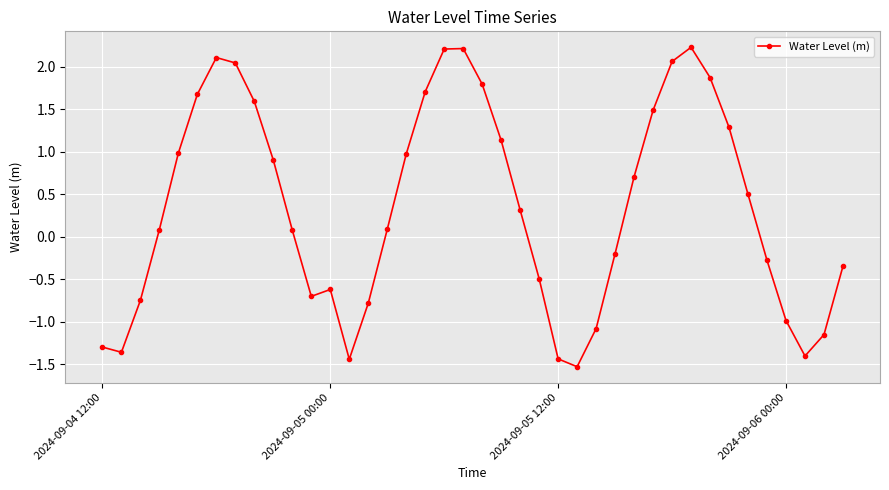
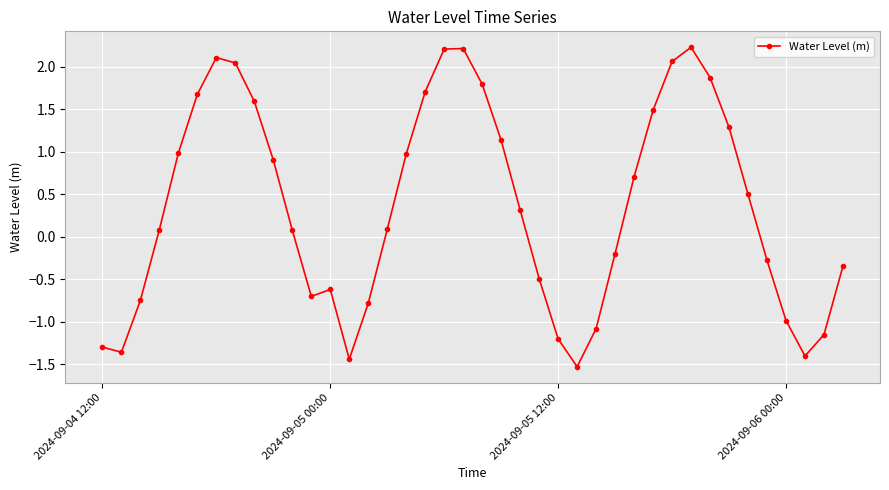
  {
    "2024-09-04 12:00": -1.3,
    "2024-09-05 00:00": -0.6,
-   "2024-09-05 12:00": -1.4,
+   "2024-09-05 12:00": -1.2,
    "2024-09-06 00:00": -1.0
  }
